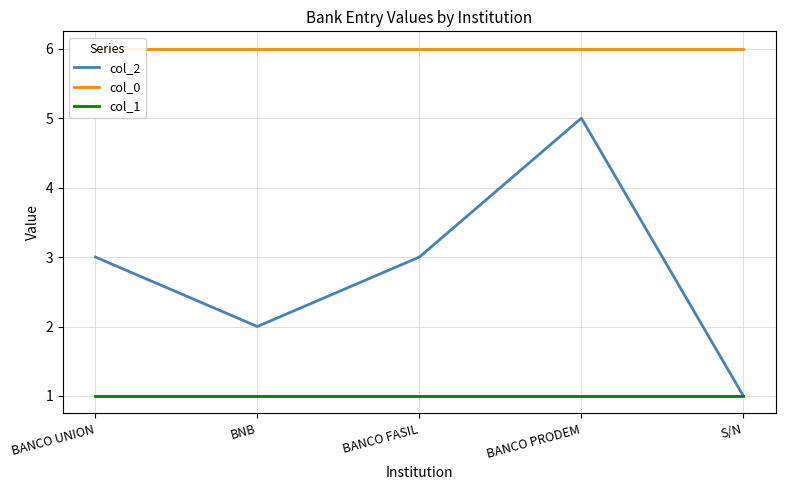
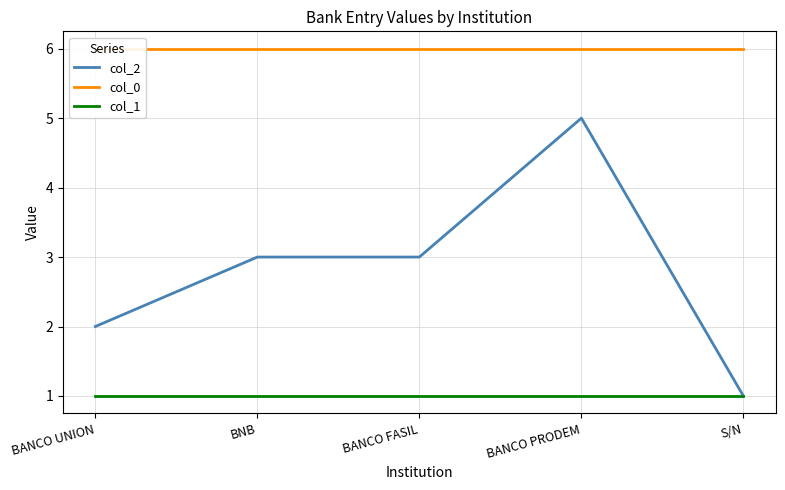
  {
    "col_2": {
-     "BANCO UNION": 3,
-     "BNB": 2,
+     "BANCO UNION": 2,
+     "BNB": 3,
      "BANCO FASIL": 3,
      "BANCO PRODEM": 5
    },
    "col_0": {
      "BNB": 6,
      "BANCO FASIL": 6,
      "BANCO PRODEM": 6,
      "S/N": 6
    },
    "col_1": {
      "BANCO UNION": 1,
      "BNB": 1,
      "BANCO FASIL": 1,
      "BANCO PRODEM": 1
    }
  }
